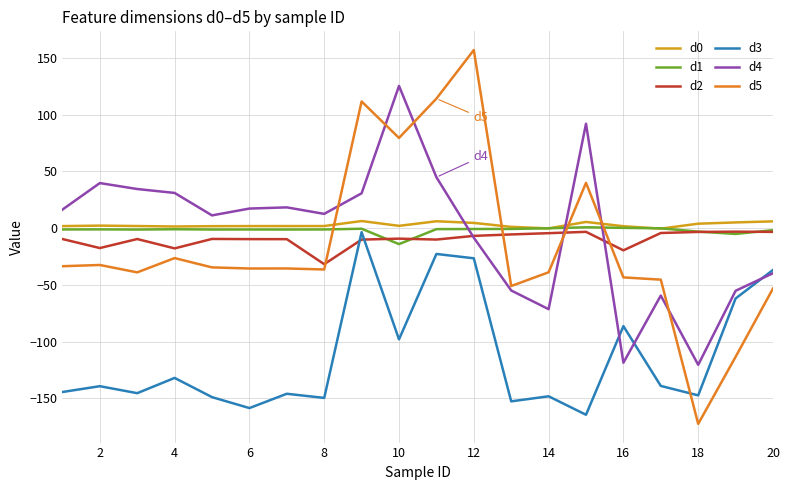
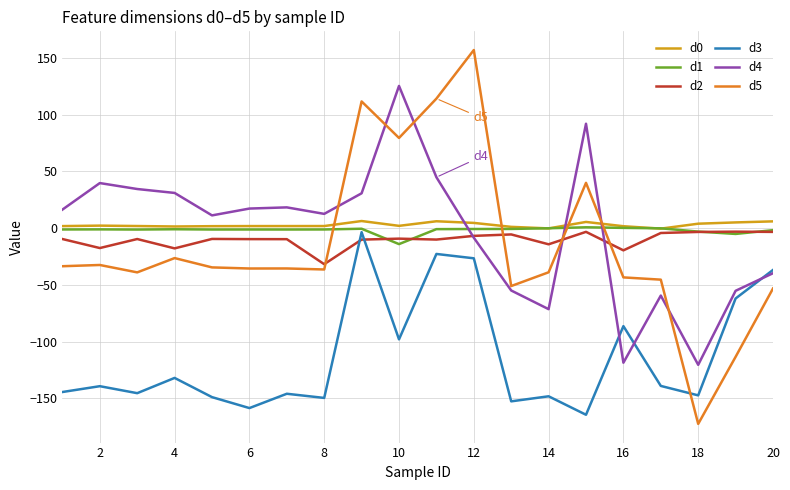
  {
    "d1": {
      "2": -1,
      "4": -1,
      "6": -1,
      "8": -1,
      "10": -14,
      "12": -1
    },
    "d2": {
      "2": -18,
      "4": -18,
      "6": -10,
      "8": -32,
      "10": -9,
-     "14": -4,
+     "14": -14,
      "16": -20
    },
    "d3": {
      "2": -139,
      "4": -132,
      "6": -159,
      "8": -150,
      "10": -98,
      "12": -27,
      "14": -148,
      "16": -86,
      "18": -147,
      "20": -37
    },
    "d4": {
      "2": 40,
      "4": 31,
      "6": 17,
      "8": 13,
      "10": 125,
      "14": -71,
      "16": -119,
      "18": -120,
      "20": -40
    }
  }
